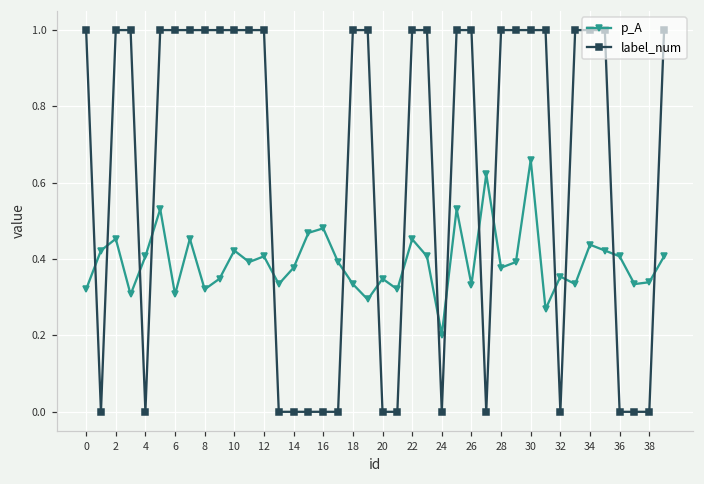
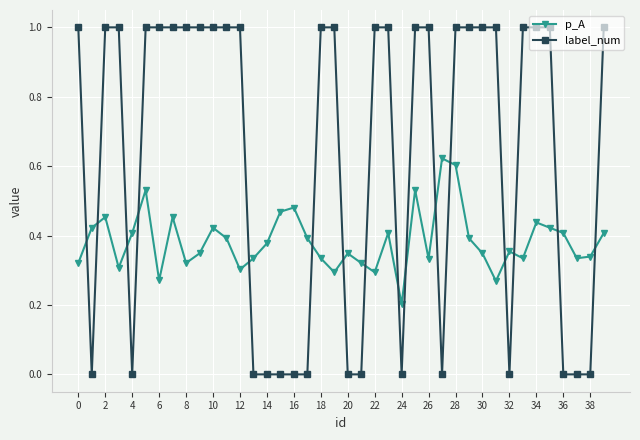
  {
    "p_A": {
      "0": 0.32,
      "2": 0.45,
      "4": 0.41,
-     "6": 0.31,
+     "6": 0.27,
      "8": 0.32,
      "10": 0.42,
-     "12": 0.41,
+     "12": 0.30,
      "14": 0.38,
      "16": 0.48,
      "18": 0.33,
      "20": 0.35,
-     "22": 0.45,
+     "22": 0.29,
      "24": 0.20,
      "26": 0.33,
-     "28": 0.38,
-     "30": 0.66,
+     "28": 0.60,
+     "30": 0.35,
      "32": 0.35,
      "34": 0.44,
      "36": 0.41,
      "38": 0.34
    },
    "label_num": {
      "0": 1.00,
      "2": 1.00,
      "4": 0.00,
      "6": 1.00,
      "8": 1.00,
      "10": 1.00,
      "12": 1.00,
      "14": 0.00,
      "16": 0.00,
      "18": 1.00,
      "20": 0.00,
      "22": 1.00,
      "24": 0.00,
      "26": 1.00,
      "28": 1.00,
      "30": 1.00,
      "32": 0.00,
      "36": 0.00,
      "38": 0.00
    }
  }
